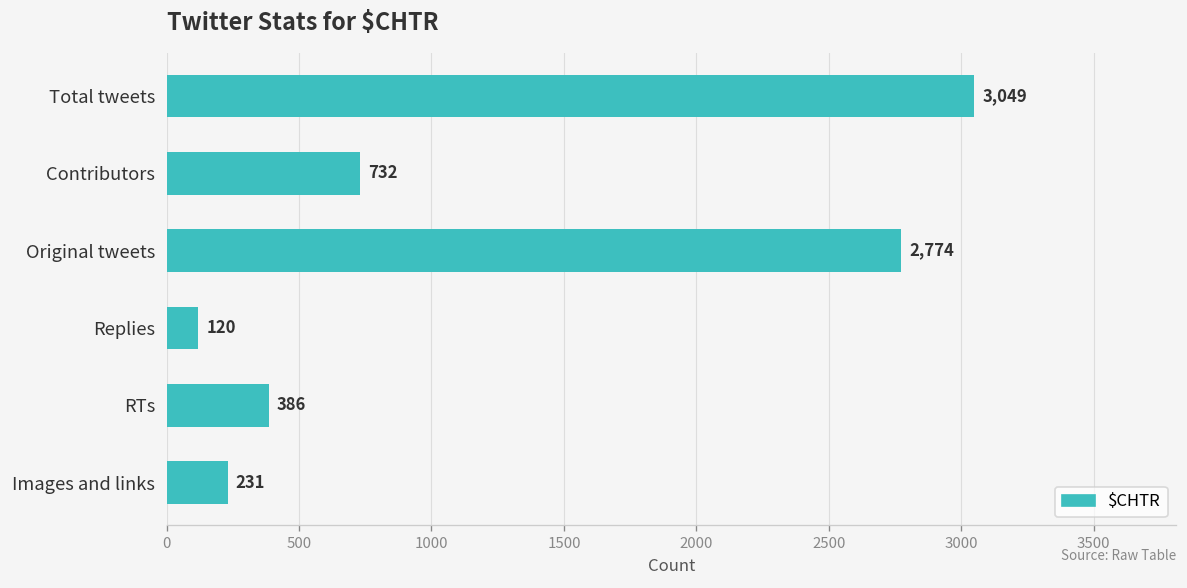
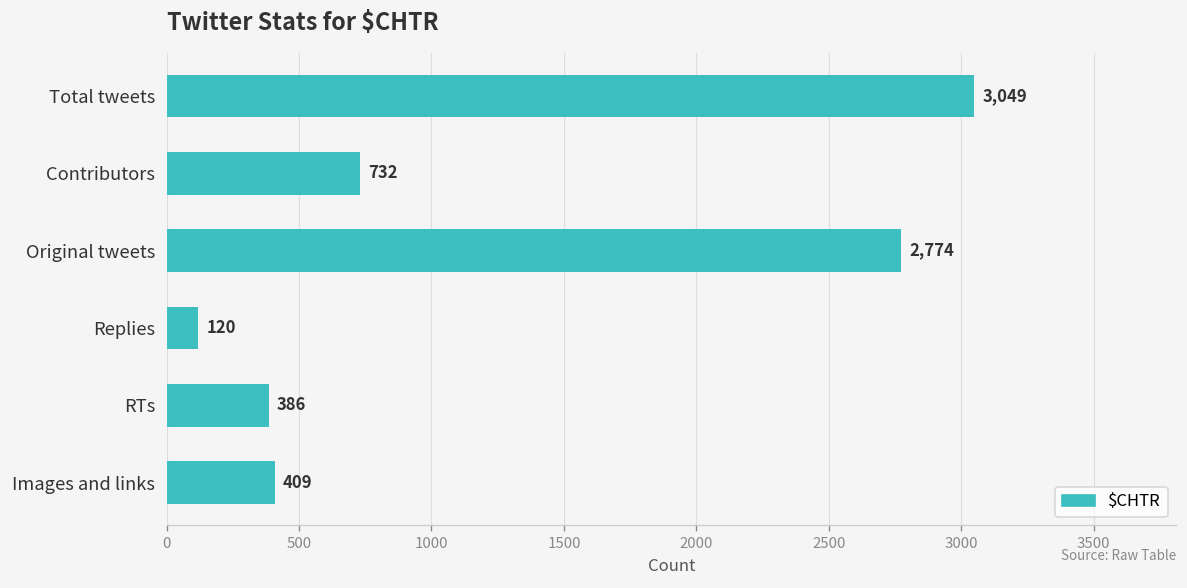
  {
    "Total tweets": "3,049",
    "Contributors": "732",
    "Original tweets": "2,774",
    "Replies": "120",
    "RTs": "386",
-   "Images and links": "231"
+   "Images and links": "409"
  }
